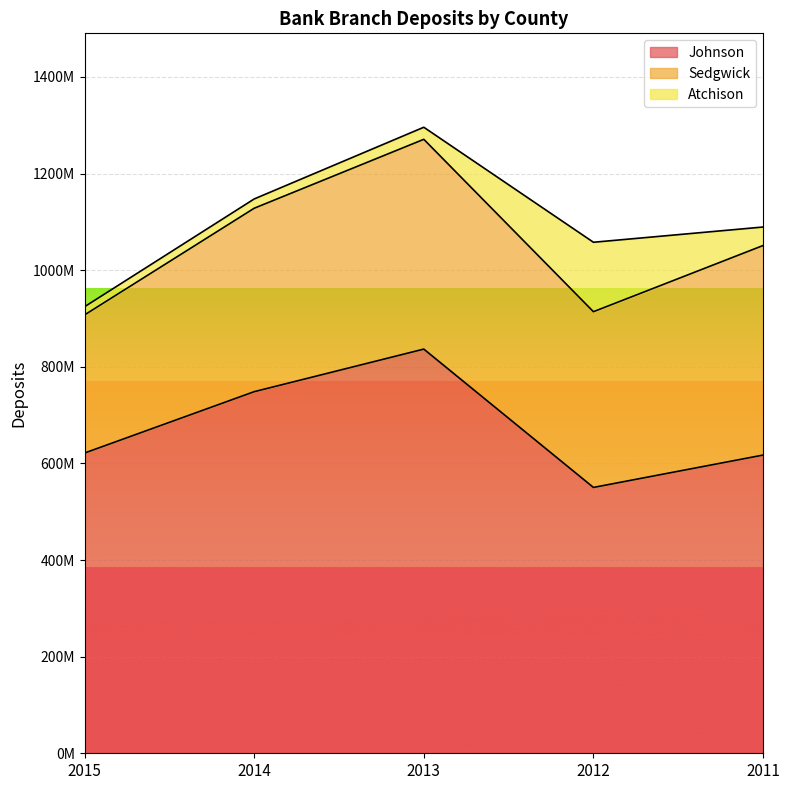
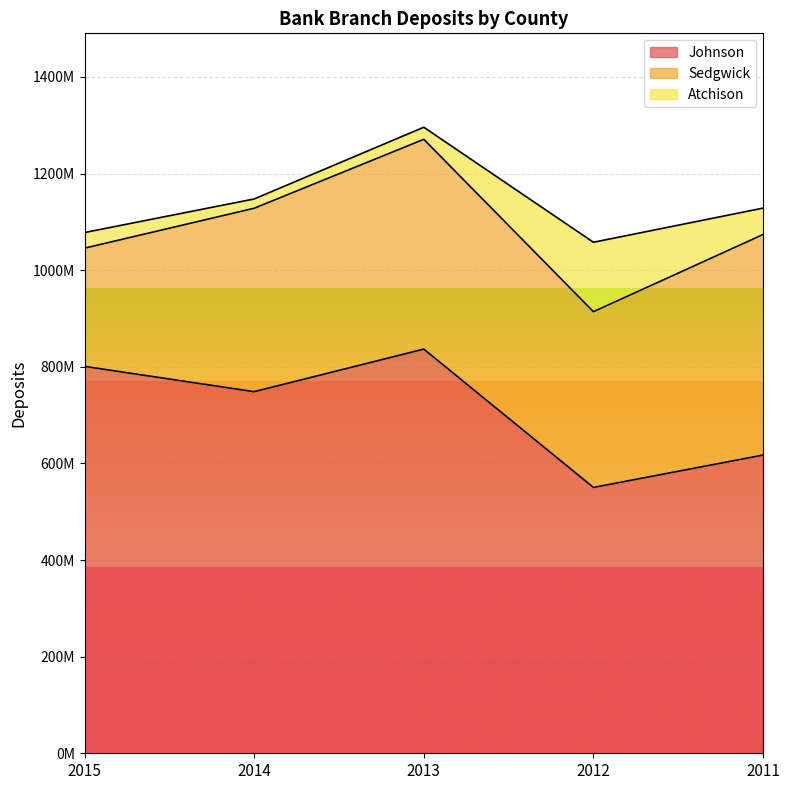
  {
    "Johnson": {
-     "2015": 620000000,
+     "2015": 800000000,
      "2014": 750000000,
      "2013": 840000000,
      "2012": 550000000,
      "2011": 620000000
    },
    "Sedgwick": {
-     "2015": 290000000,
+     "2015": 240000000,
      "2014": 380000000,
      "2013": 430000000,
      "2012": 360000000,
-     "2011": 430000000
+     "2011": 460000000
    },
    "Atchison": {
-     "2015": 20000000,
+     "2015": 30000000,
      "2014": 20000000,
      "2013": 30000000,
      "2012": 140000000,
-     "2011": 40000000
+     "2011": 50000000
    }
  }
